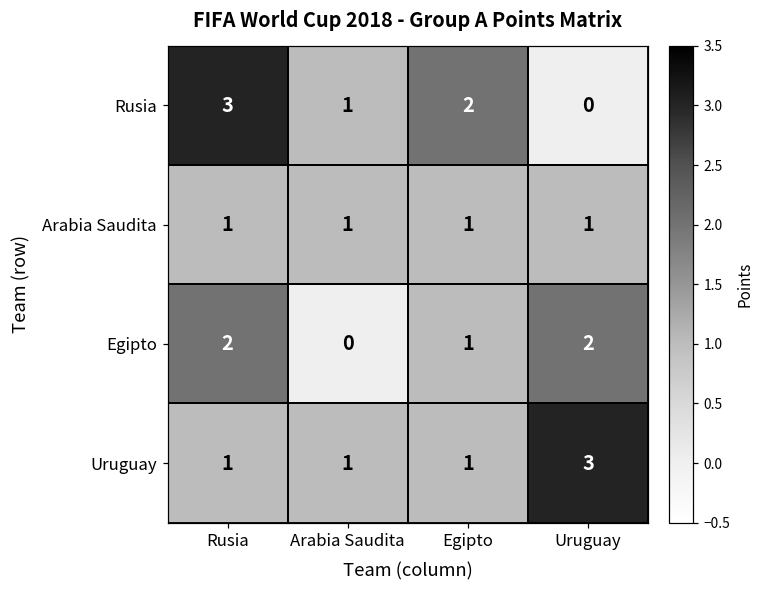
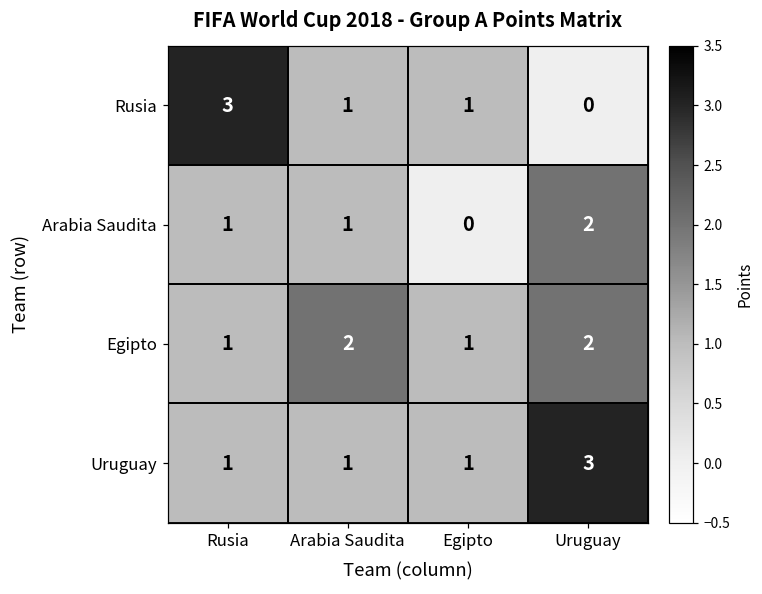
  {
    "Rusia": {
      "Rusia": 3,
      "Arabia Saudita": 1,
-     "Egipto": 2,
+     "Egipto": 1,
      "Uruguay": 0
    },
    "Arabia Saudita": {
      "Rusia": 1,
      "Arabia Saudita": 1,
-     "Egipto": 1,
-     "Uruguay": 1
+     "Egipto": 0,
+     "Uruguay": 2
    },
    "Egipto": {
-     "Rusia": 2,
-     "Arabia Saudita": 0,
+     "Rusia": 1,
+     "Arabia Saudita": 2,
      "Egipto": 1,
      "Uruguay": 2
    },
    "Uruguay": {
      "Rusia": 1,
      "Arabia Saudita": 1,
      "Egipto": 1,
      "Uruguay": 3
    }
  }
